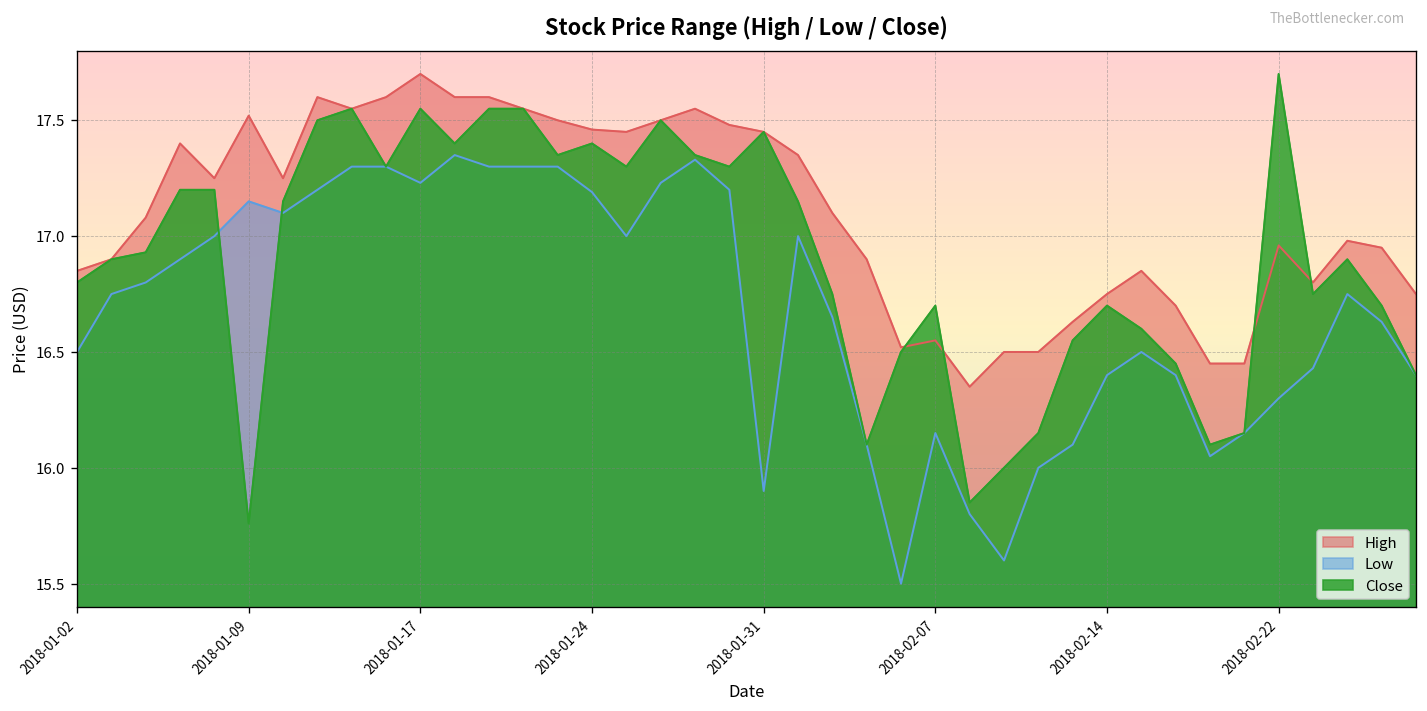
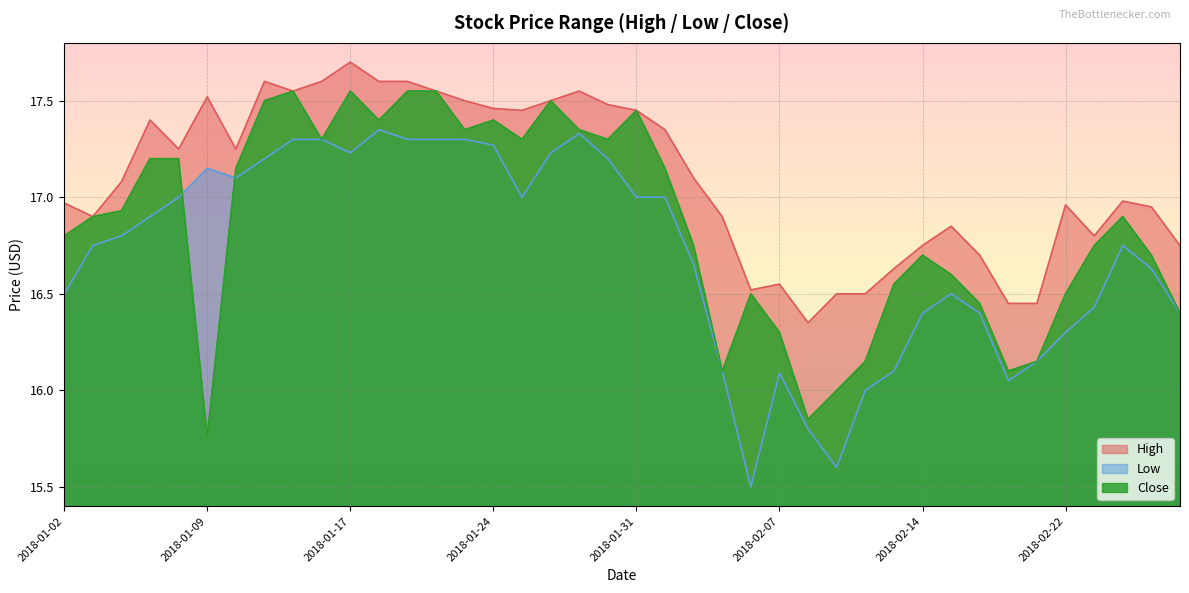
  {
    "High": {
-     "2018-01-02": 16.85,
+     "2018-01-02": 16.97,
      "2018-01-09": 17.52,
      "2018-01-17": 17.70,
      "2018-01-24": 17.46,
      "2018-02-07": 16.55,
      "2018-02-14": 16.75,
      "2018-02-22": 16.96
    },
    "Low": {
      "2018-01-02": 16.50,
      "2018-01-09": 17.15,
      "2018-01-17": 17.23,
-     "2018-01-24": 17.19,
-     "2018-01-31": 15.9,
-     "2018-02-07": 16.15,
+     "2018-01-24": 17.27,
+     "2018-01-31": 17.0,
+     "2018-02-07": 16.09,
      "2018-02-14": 16.40,
      "2018-02-22": 16.30
    },
    "Close": {
      "2018-01-02": 16.8,
      "2018-01-09": 15.76,
      "2018-01-17": 17.55,
      "2018-01-24": 17.4,
-     "2018-02-07": 16.7,
+     "2018-02-07": 16.3,
      "2018-02-14": 16.7,
-     "2018-02-22": 17.7
+     "2018-02-22": 16.5
    }
  }
